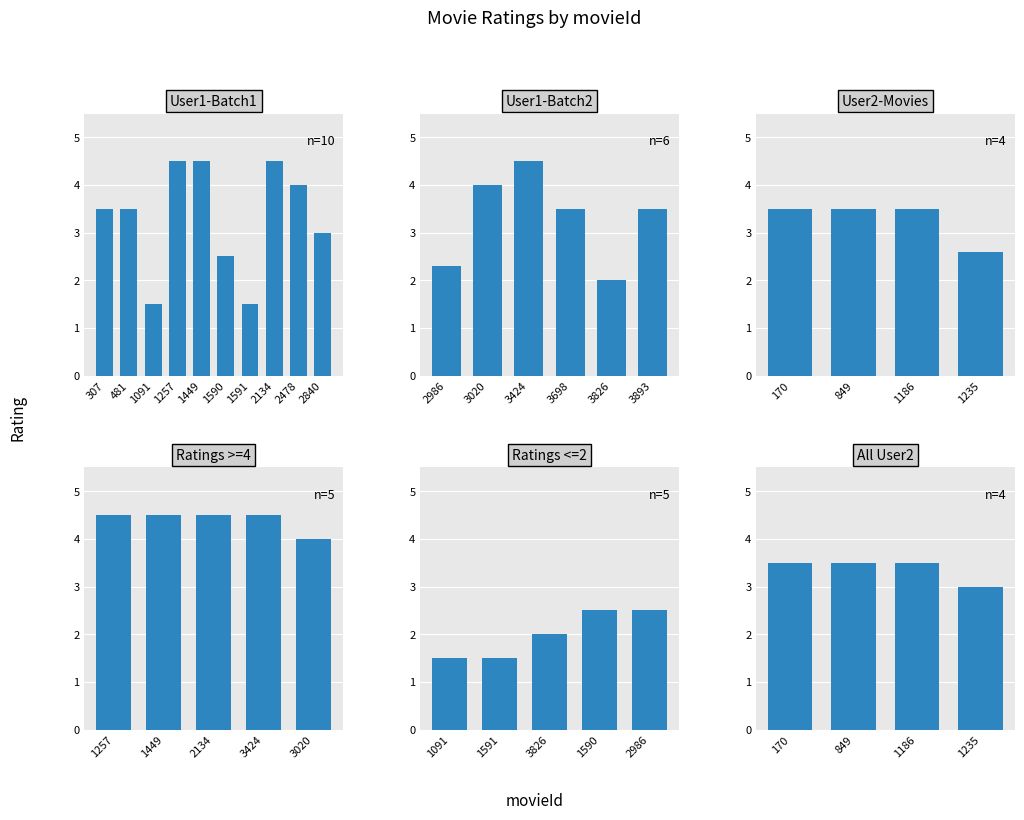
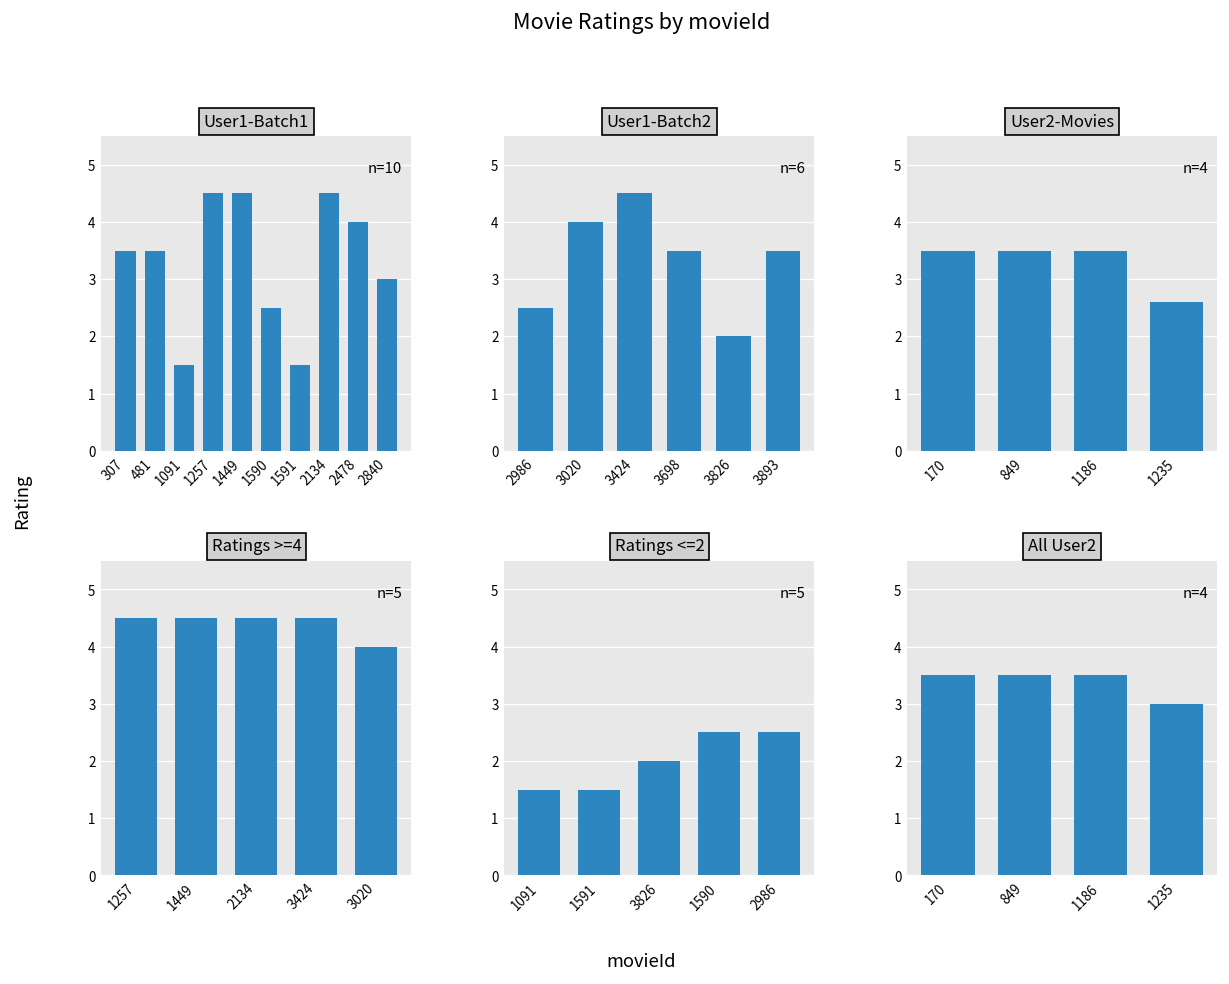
  {
    "User1-Batch1": {
      "307": 3.5,
      "481": 3.5,
      "1091": 1.5,
      "1257": 4.5,
      "1449": 4.5,
      "1590": 2.5,
      "1591": 1.5,
      "2134": 4.5,
      "2478": 4.0,
      "2840": 3.0
    },
    "User1-Batch2": {
-     "2986": 2.3,
+     "2986": 2.5,
      "3020": 4.0,
      "3424": 4.5,
      "3698": 3.5,
      "3826": 2.0,
      "3893": 3.5
    },
    "User2-Movies": {
      "170": 3.5,
      "849": 3.5,
      "1186": 3.5,
      "1235": 2.6
    },
    "Ratings >=4": {
      "1257": 4.5,
      "1449": 4.5,
      "2134": 4.5,
      "3424": 4.5,
      "3020": 4.0
    },
    "Ratings <=2": {
      "1091": 1.5,
      "1591": 1.5,
      "3826": 2.0,
      "1590": 2.5,
      "2986": 2.5
    },
    "All User2": {
      "170": 3.5,
      "849": 3.5,
      "1186": 3.5,
      "1235": 3.0
    }
  }
